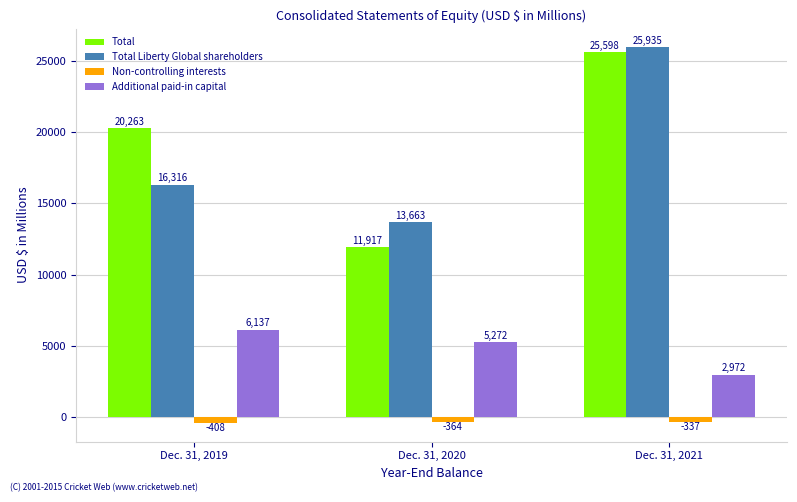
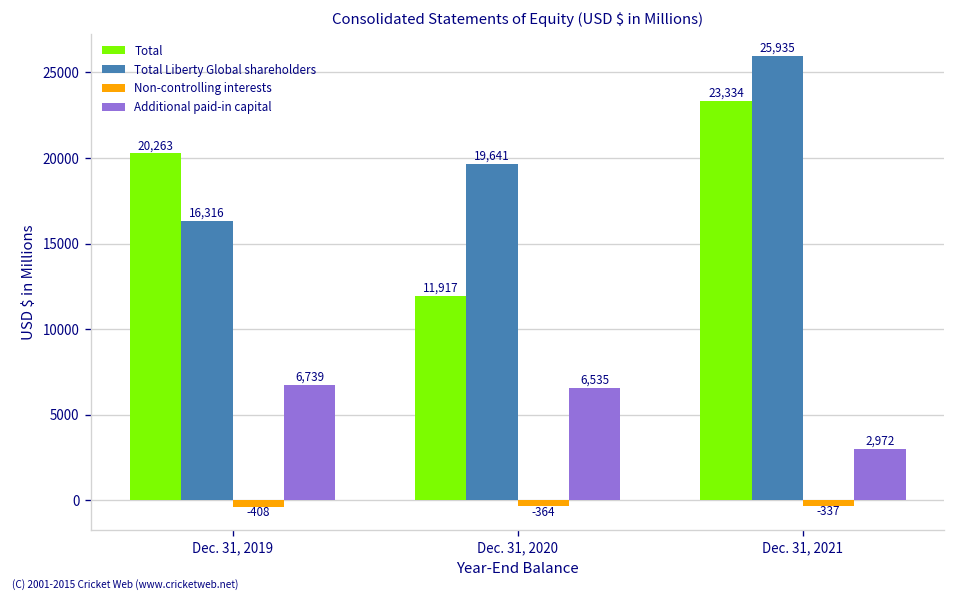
  {
    "Total": {
      "Dec. 31, 2019": "20,263",
      "Dec. 31, 2020": "11,917",
-     "Dec. 31, 2021": "25,598"
+     "Dec. 31, 2021": "23,334"
    },
    "Total Liberty Global shareholders": {
      "Dec. 31, 2019": "16,316",
-     "Dec. 31, 2020": "13,663",
+     "Dec. 31, 2020": "19,641",
      "Dec. 31, 2021": "25,935"
    },
    "Non-controlling interests": {
      "Dec. 31, 2019": "-408",
      "Dec. 31, 2020": "-364",
      "Dec. 31, 2021": "-337"
    },
    "Additional paid-in capital": {
-     "Dec. 31, 2019": "6,137",
-     "Dec. 31, 2020": "5,272",
+     "Dec. 31, 2019": "6,739",
+     "Dec. 31, 2020": "6,535",
      "Dec. 31, 2021": "2,972"
    }
  }
